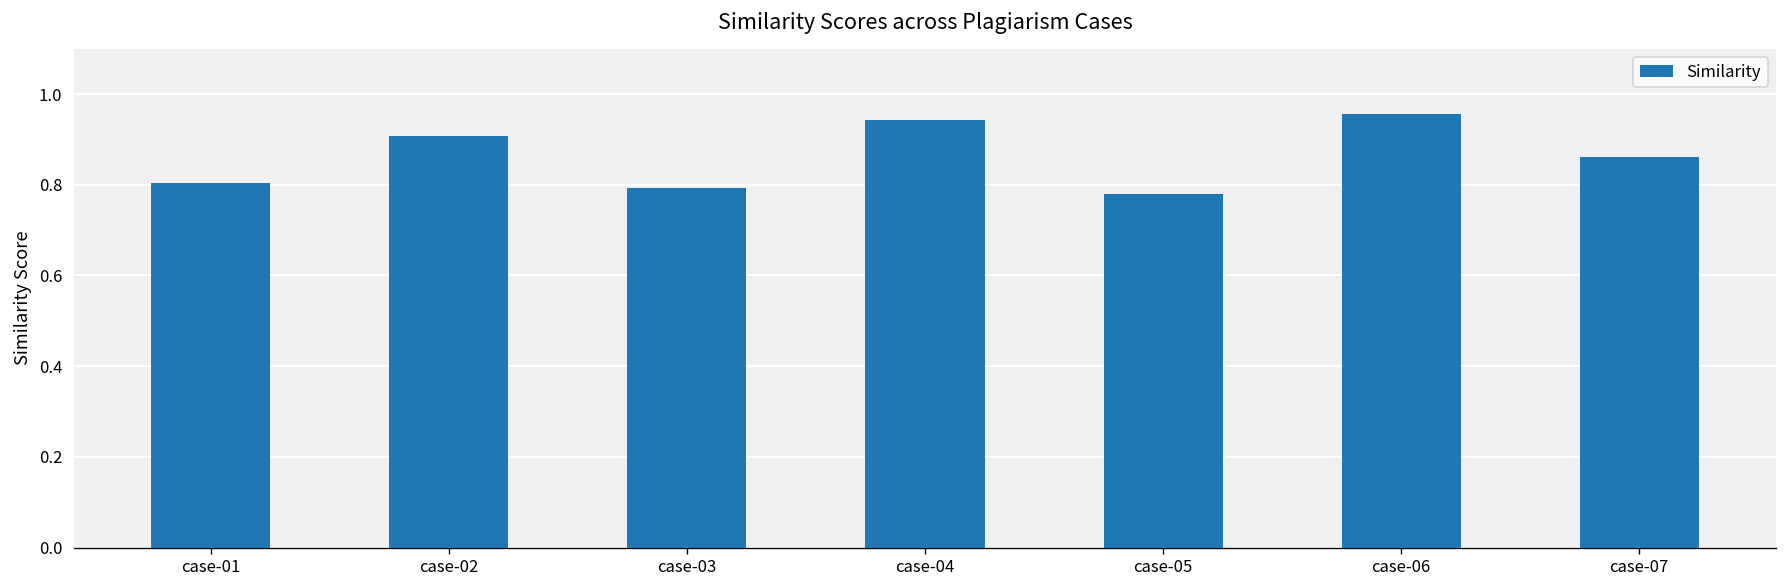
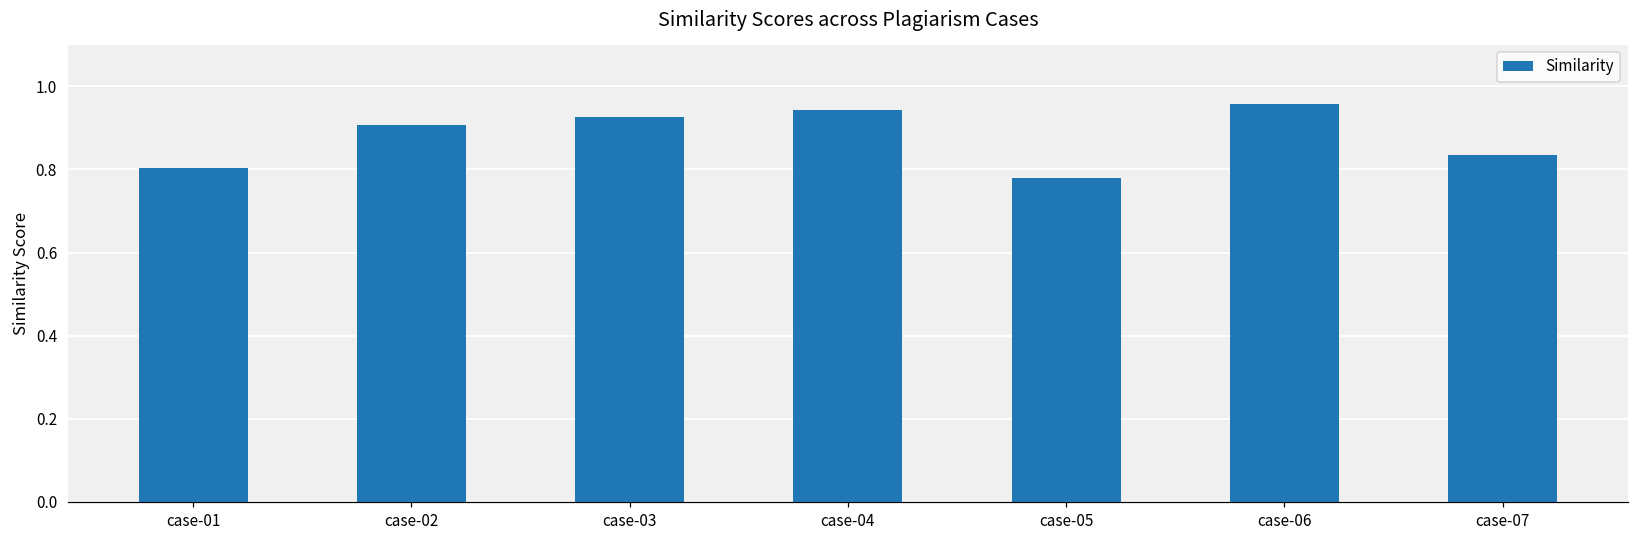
  {
    "case-01": 0.80,
    "case-02": 0.91,
-   "case-03": 0.79,
+   "case-03": 0.93,
    "case-04": 0.94,
    "case-05": 0.78,
    "case-06": 0.96,
-   "case-07": 0.86
+   "case-07": 0.84
  }
